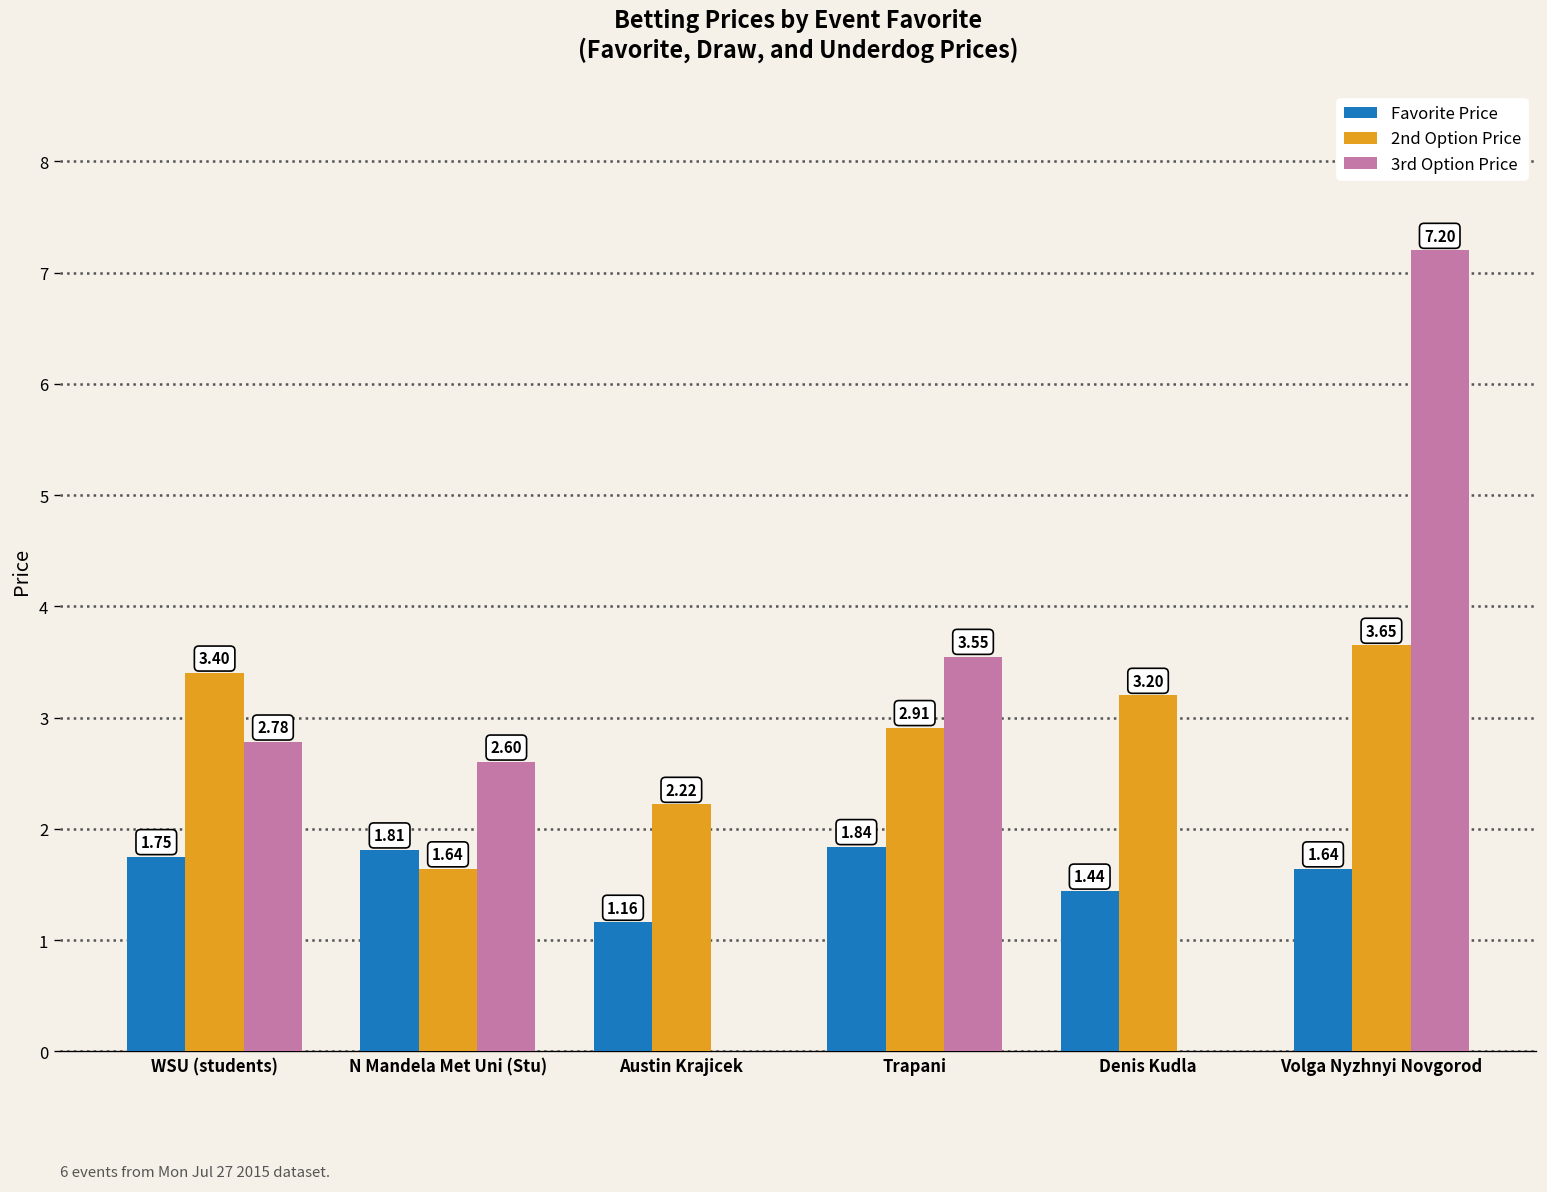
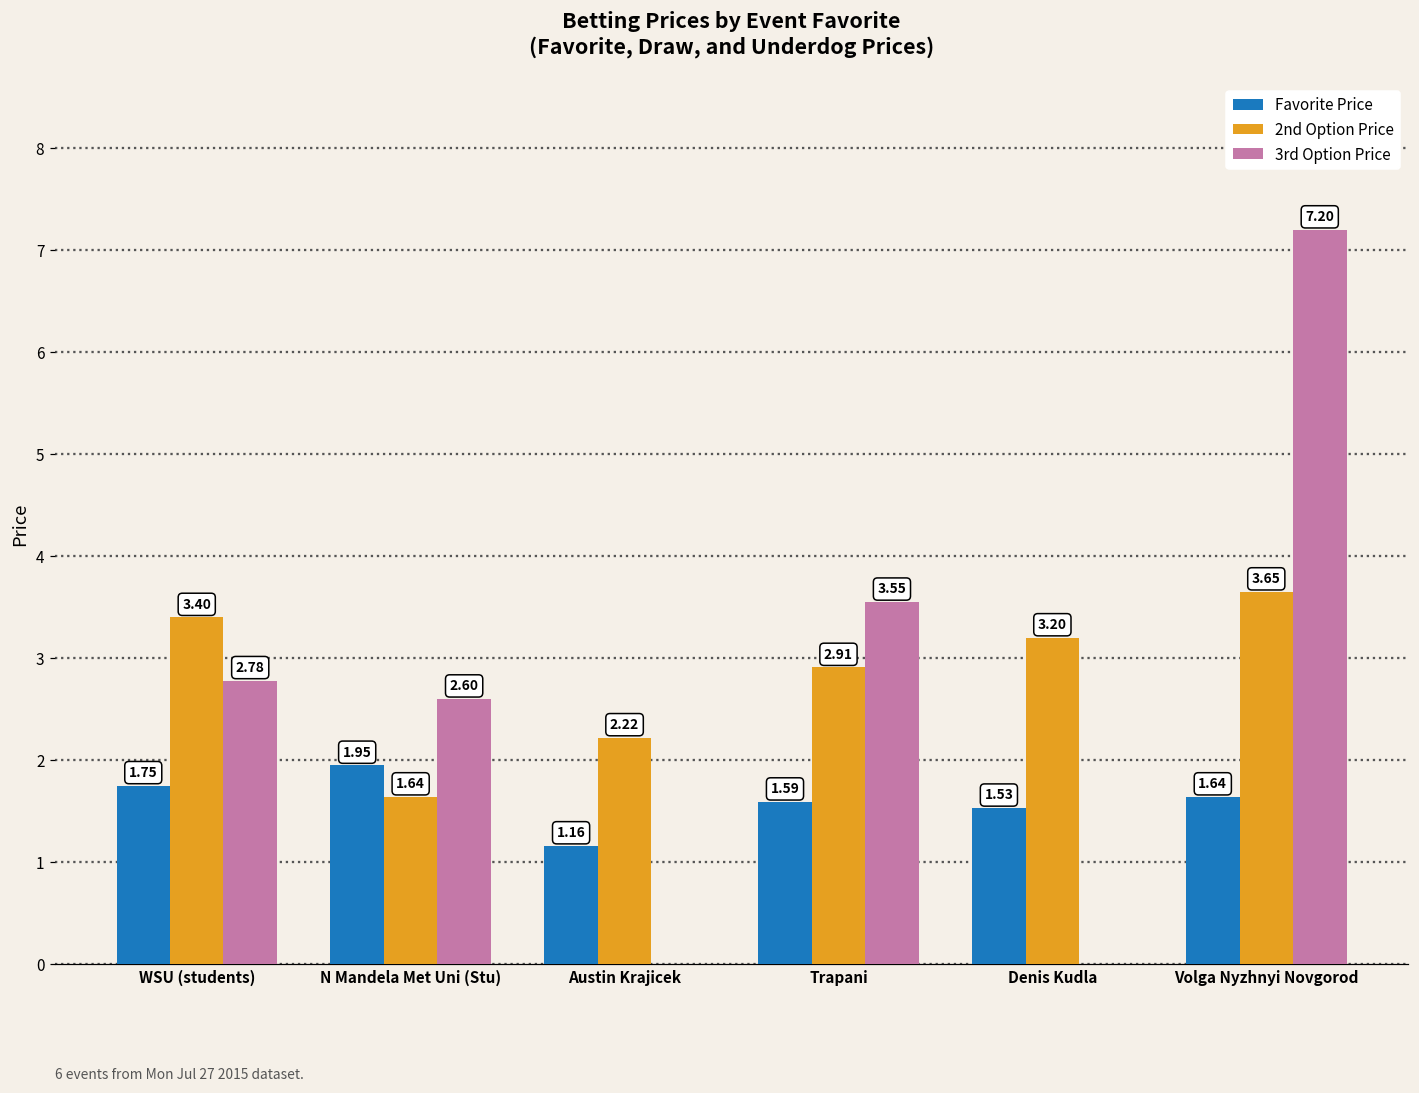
  {
    "Favorite Price": {
-     "N Mandela Met Uni (Stu)": 1.81,
-     "Trapani": 1.84,
-     "Denis Kudla": 1.44
+     "N Mandela Met Uni (Stu)": 1.95,
+     "Trapani": 1.59,
+     "Denis Kudla": 1.53
    },
    "3rd Option Price": {
      "Austin Krajicek": 0.0,
      "Denis Kudla": 0.0
    }
  }
